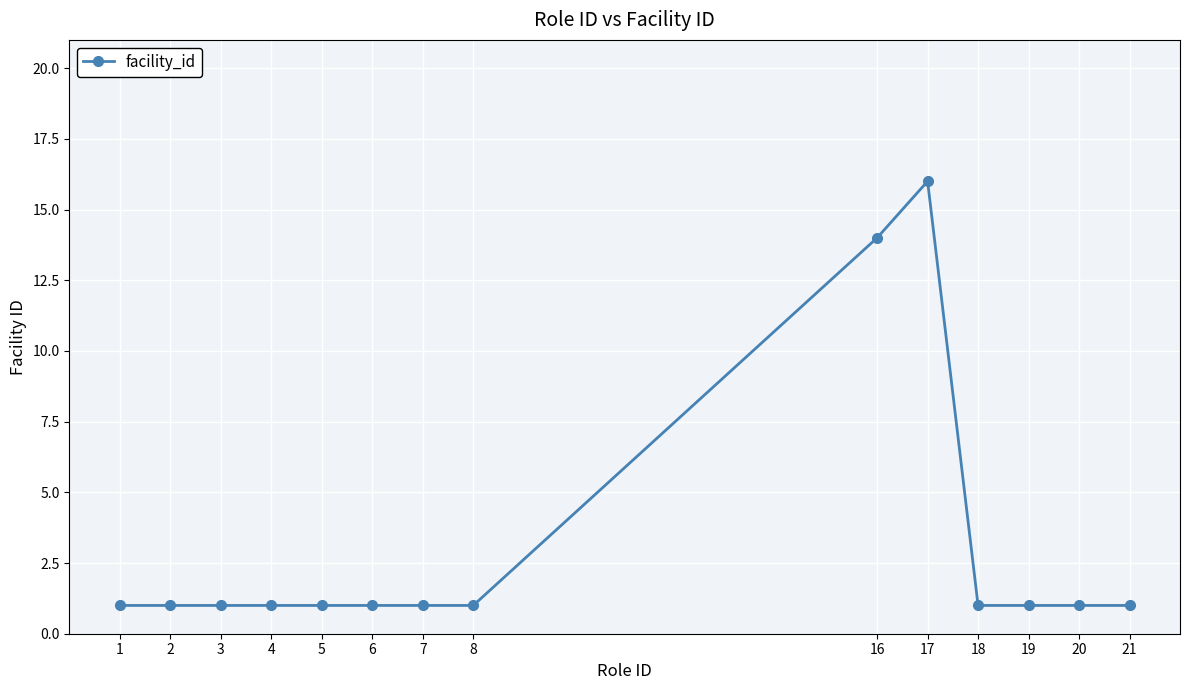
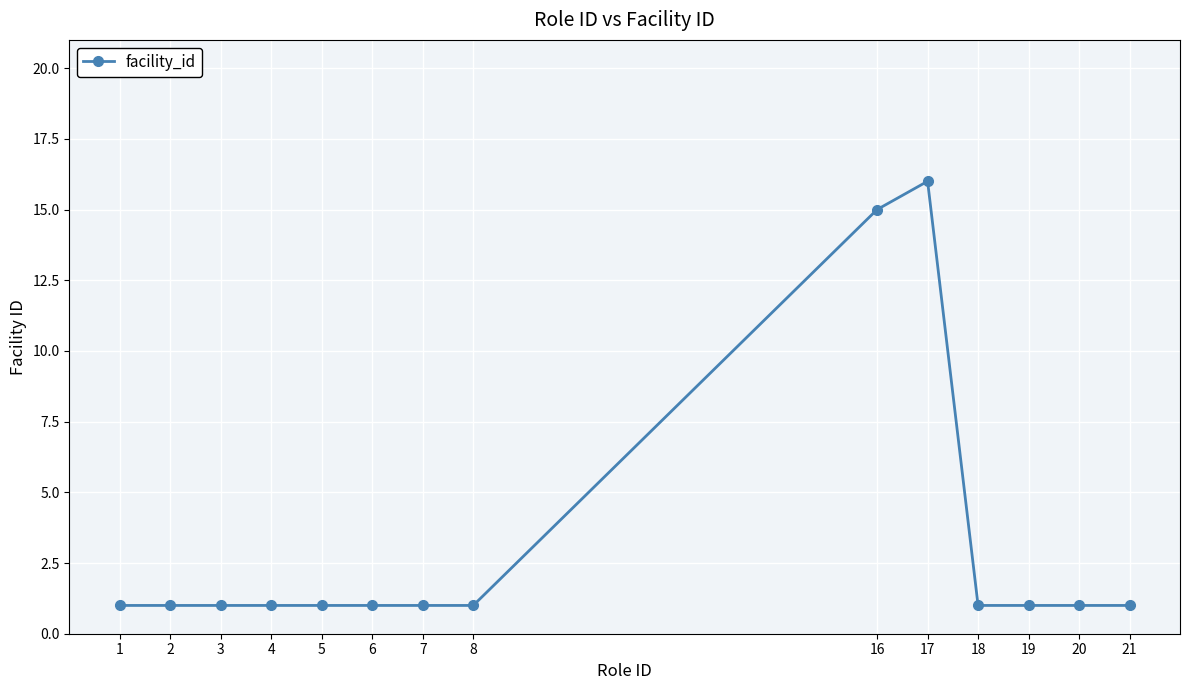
  {
    "1": 1,
    "2": 1,
    "3": 1,
    "4": 1,
    "5": 1,
    "6": 1,
    "7": 1,
    "8": 1,
-   "16": 14,
+   "16": 15,
    "17": 16,
    "18": 1,
    "19": 1,
    "20": 1,
    "21": 1
  }
